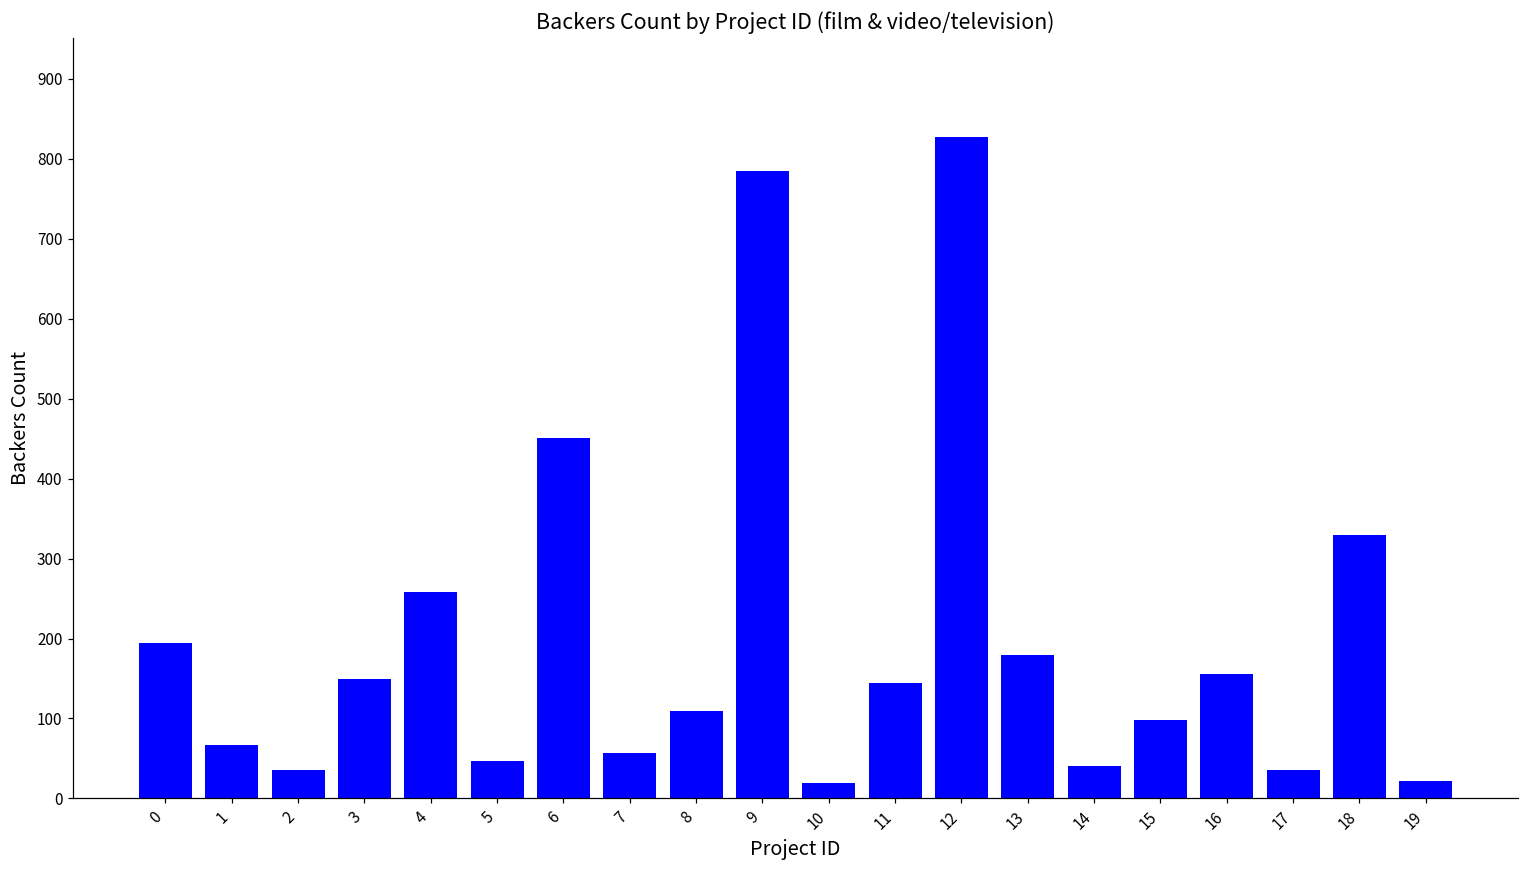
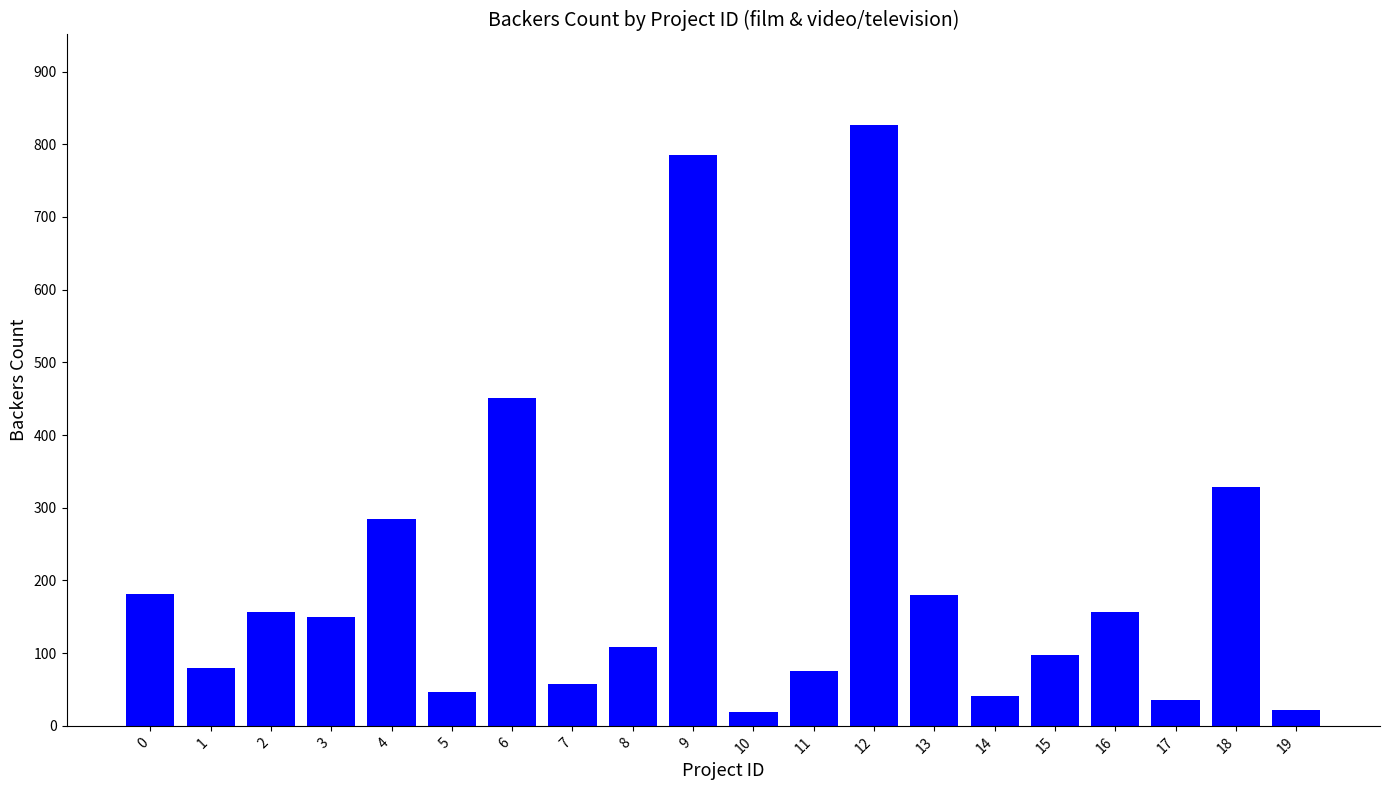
  {
-   "0": 190,
-   "1": 70,
-   "2": 40,
+   "0": 180,
+   "1": 80,
+   "2": 160,
    "3": 150,
-   "4": 260,
+   "4": 280,
    "5": 50,
    "6": 450,
    "7": 60,
    "8": 110,
    "9": 790,
    "10": 20,
-   "11": 140,
+   "11": 80,
    "12": 830,
    "13": 180,
    "14": 40,
    "15": 100,
    "16": 160,
    "17": 40,
    "18": 330,
    "19": 20
  }
